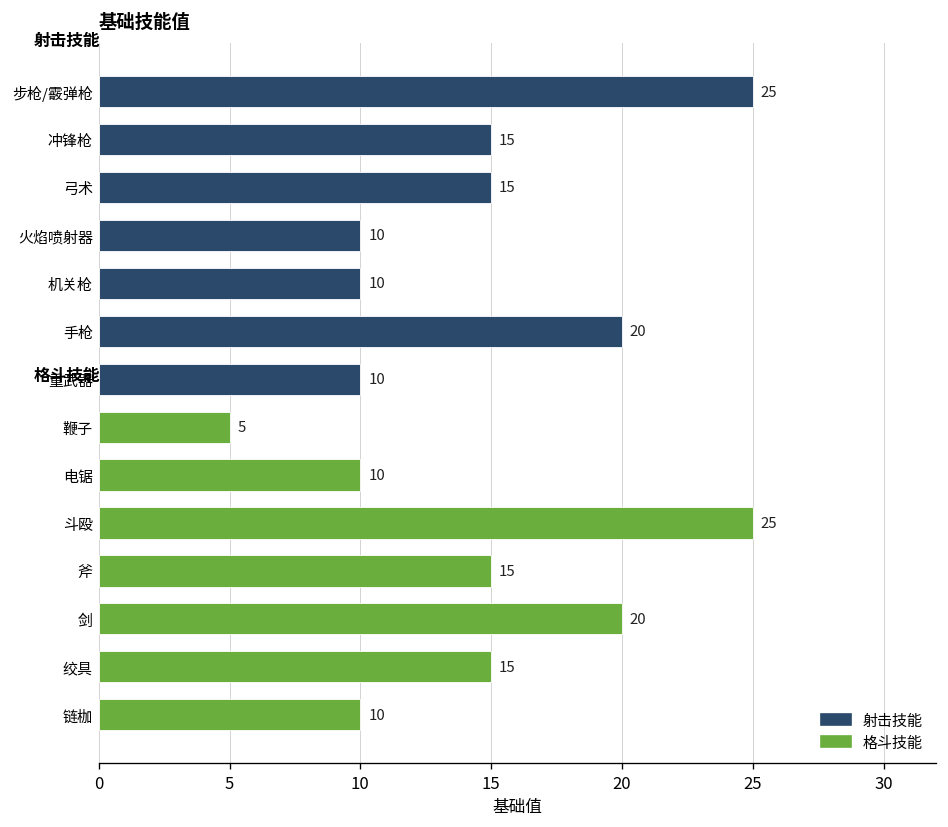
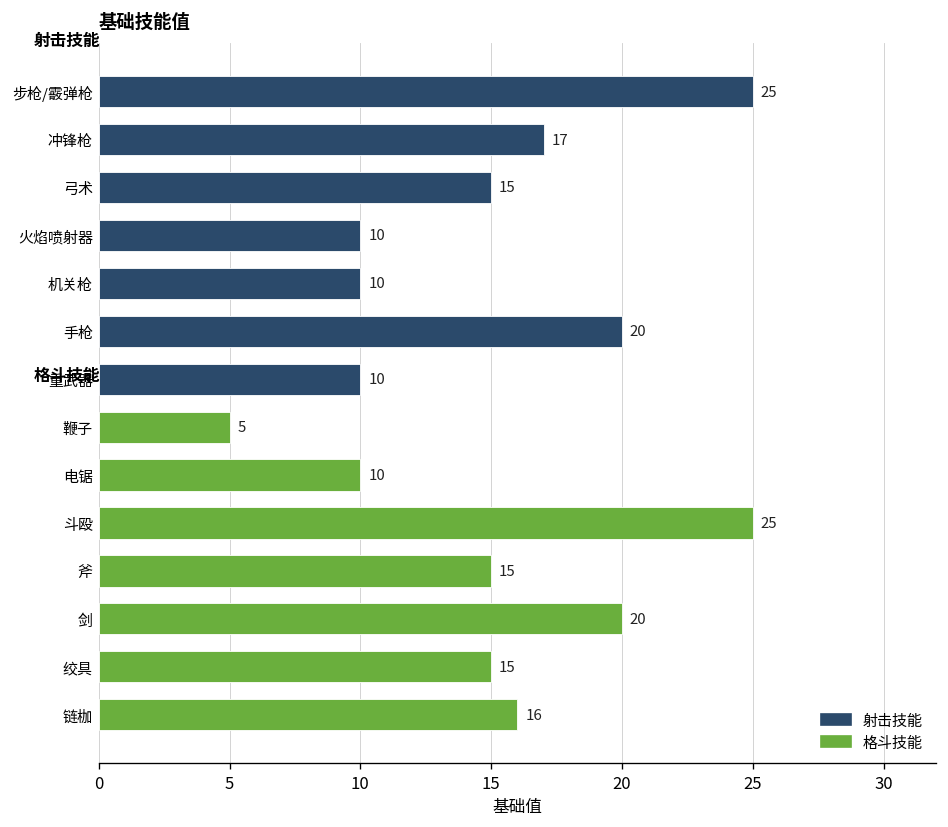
  {
    "步枪/霰弹枪": 25,
-   "冲锋枪": 15,
+   "冲锋枪": 17,
    "弓术": 15,
    "火焰喷射器": 10,
    "机关枪": 10,
    "手枪": 20,
    "重武器": 10,
    "鞭子": 5,
    "电锯": 10,
    "斗殴": 25,
    "斧": 15,
    "剑": 20,
    "绞具": 15,
-   "链枷": 10
+   "链枷": 16
  }
